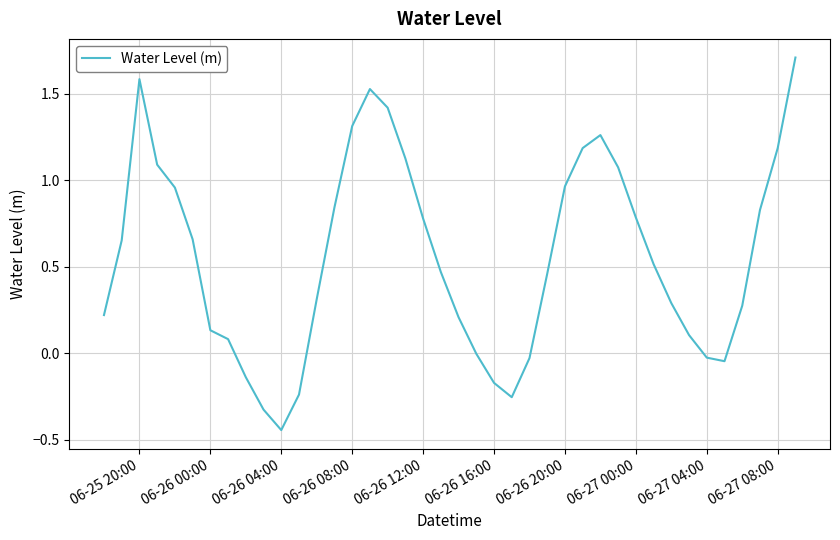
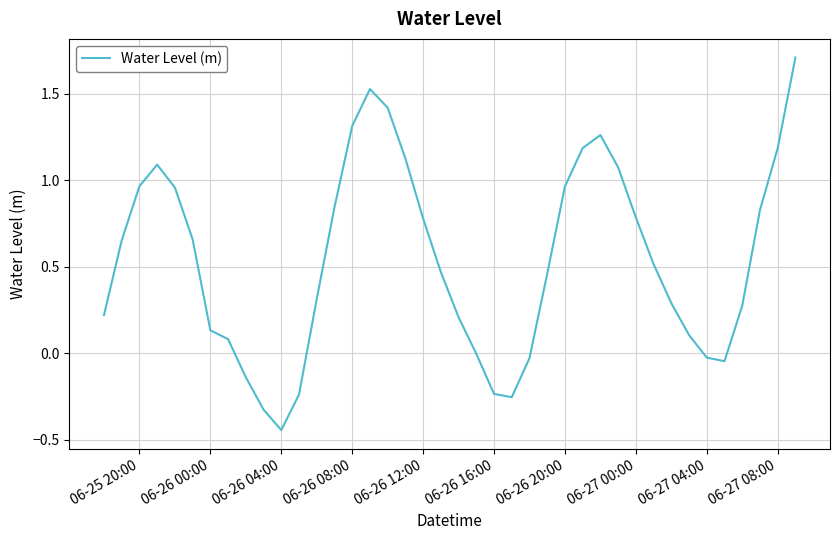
  {
-   "06-25 20:00": 1.59,
+   "06-25 20:00": 0.97,
    "06-26 00:00": 0.13,
    "06-26 04:00": -0.44,
    "06-26 08:00": 1.31,
    "06-26 12:00": 0.78,
-   "06-26 16:00": -0.17,
+   "06-26 16:00": -0.23,
    "06-26 20:00": 0.97,
    "06-27 00:00": 0.79,
    "06-27 04:00": -0.02,
    "06-27 08:00": 1.19
  }
